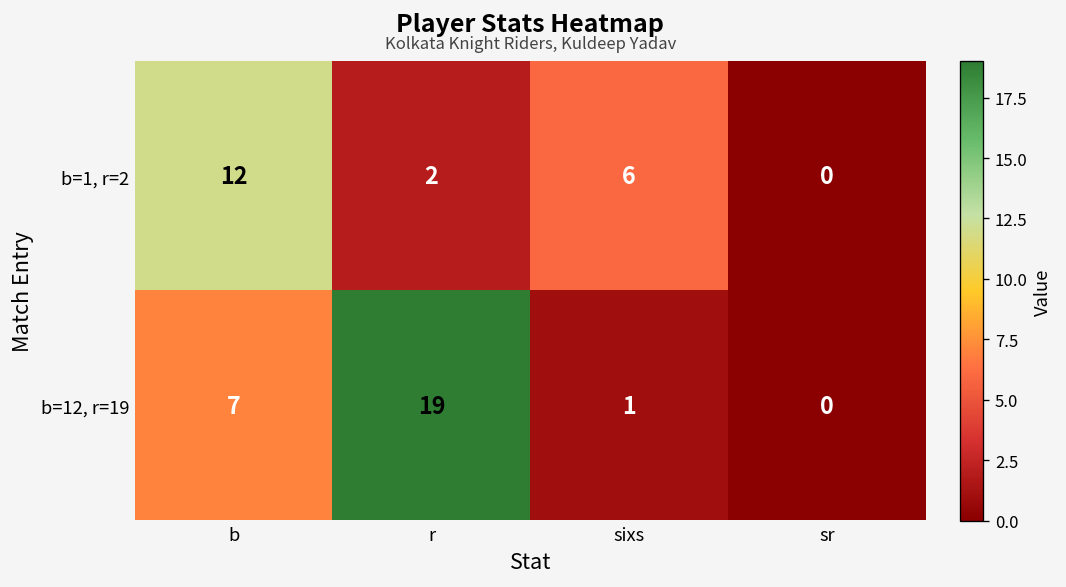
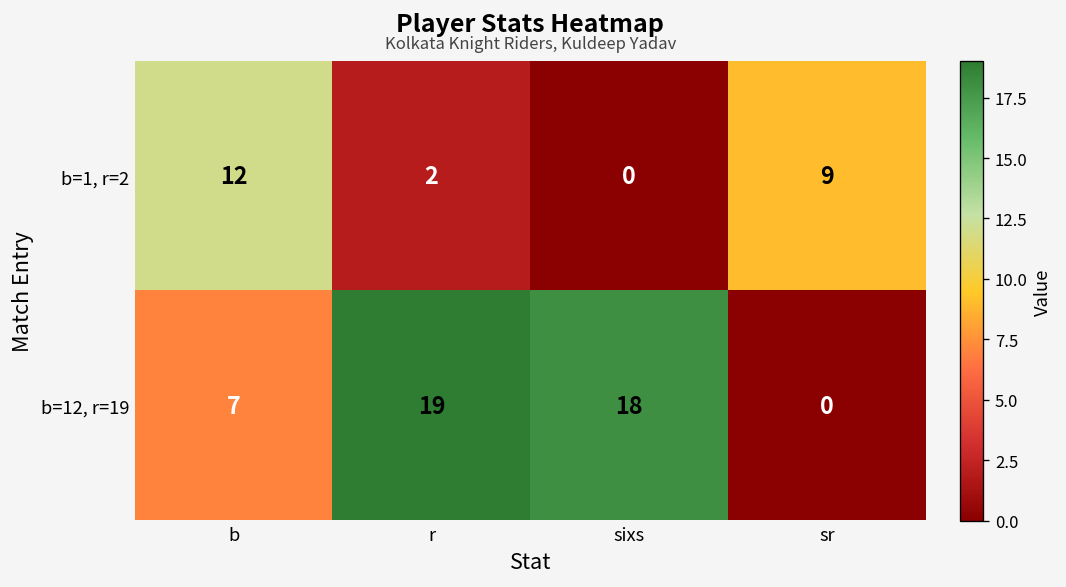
  {
    "b=1, r=2": {
      "b": 12,
      "r": 2,
-     "sixs": 6,
-     "sr": 0
+     "sixs": 0,
+     "sr": 9
    },
    "b=12, r=19": {
      "b": 7,
      "r": 19,
-     "sixs": 1,
+     "sixs": 18,
      "sr": 0
    }
  }
